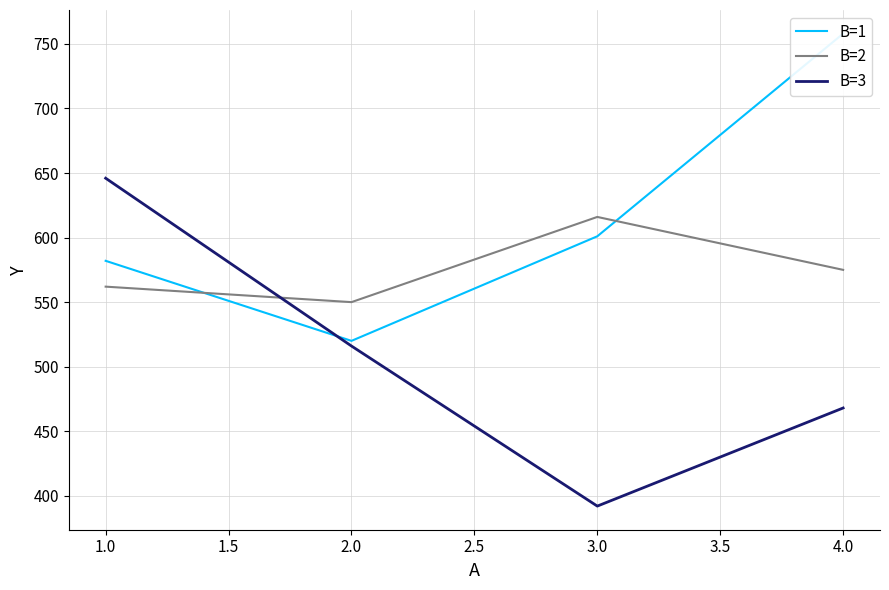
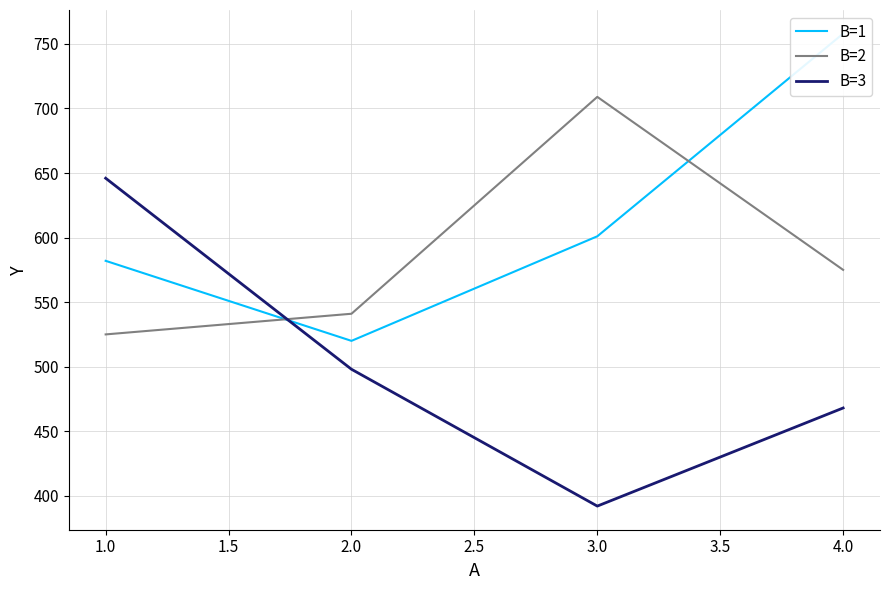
  {
    "B=1": {
      "1.0": 582,
      "2.0": 520,
      "3.0": 601
    },
    "B=2": {
-     "1.0": 562,
-     "2.0": 550,
-     "3.0": 616,
+     "1.0": 525,
+     "2.0": 541,
+     "3.0": 709,
      "4.0": 575
    },
    "B=3": {
      "1.0": 646,
-     "2.0": 516,
+     "2.0": 498,
      "3.0": 392,
      "4.0": 468
    }
  }
